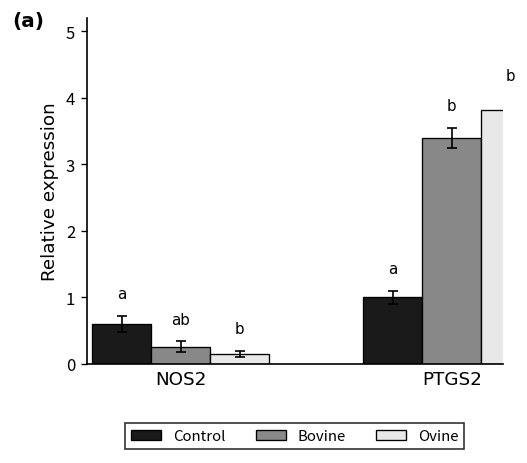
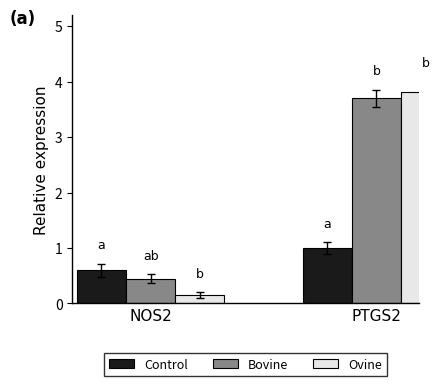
  {
    "Control": {
      "NOS2": 0.6,
      "PTGS2": 1.0
    },
    "Bovine": {
-     "NOS2": 0.3,
-     "PTGS2": 3.4
+     "NOS2": 0.5,
+     "PTGS2": 3.7
    },
    "Ovine": {
      "NOS2": 0.2
    }
  }
